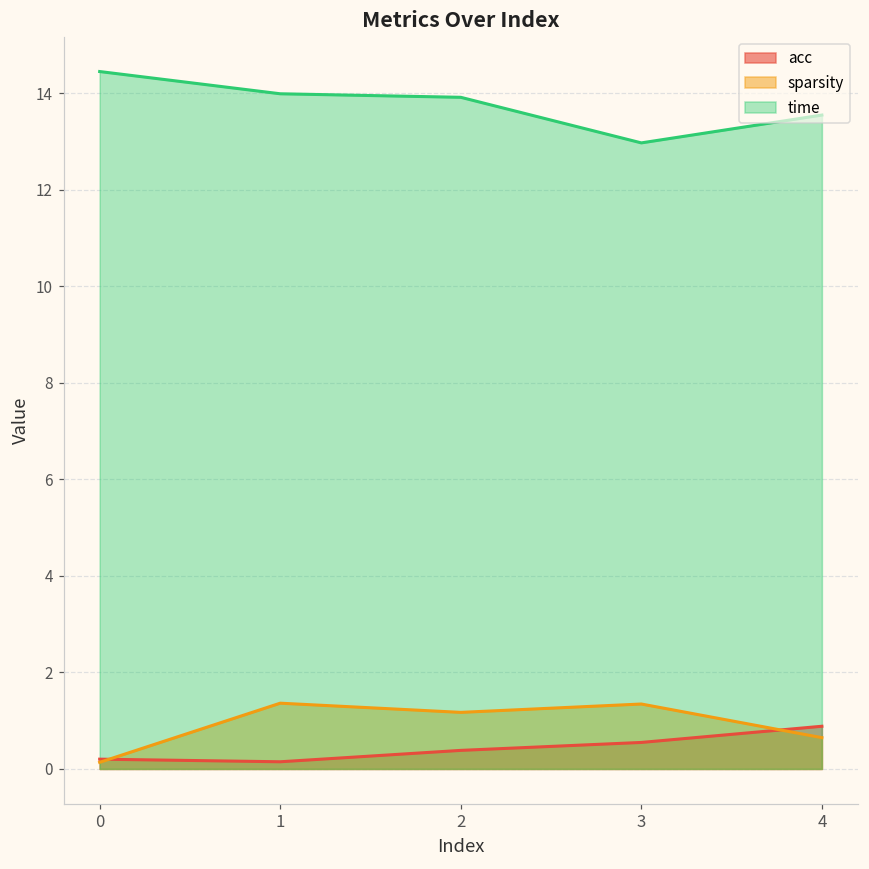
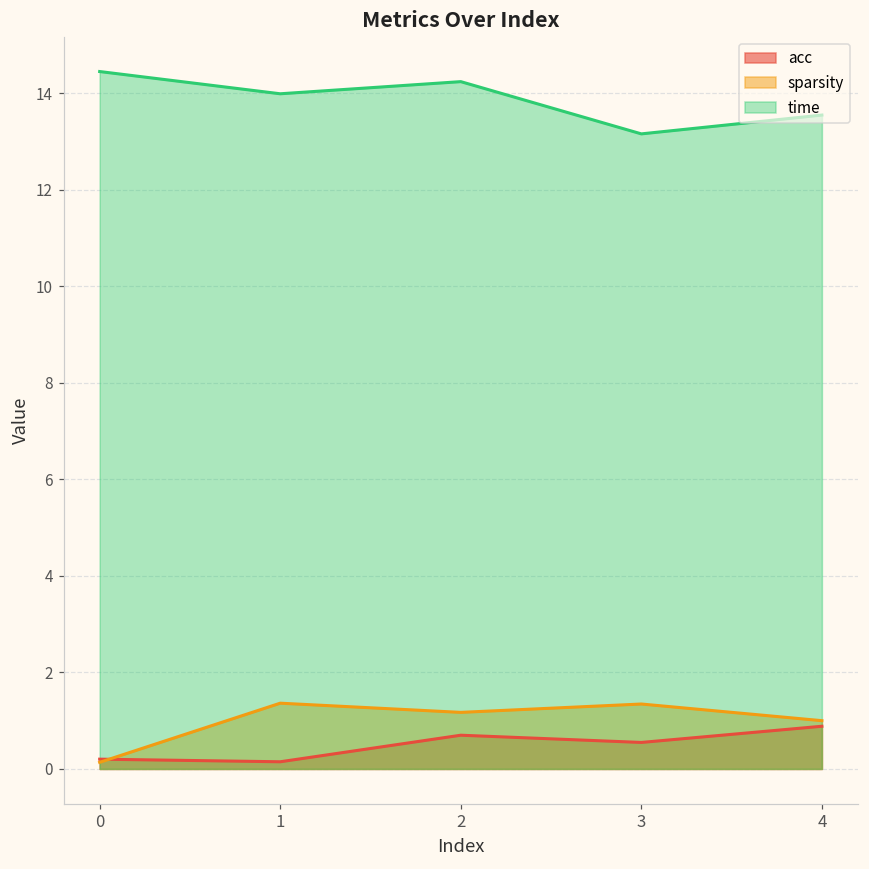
  {
    "acc": {
      "0": 0.2,
      "1": 0.1,
-     "2": 0.4,
+     "2": 0.7,
      "3": 0.5,
      "4": 0.9
    },
    "sparsity": {
      "0": 0.1,
      "1": 1.4,
      "2": 1.2,
      "3": 1.3,
-     "4": 0.6
+     "4": 1.0
    },
    "time": {
      "0": 14.4,
      "1": 14.0,
-     "2": 13.9,
-     "3": 13.0
+     "2": 14.2,
+     "3": 13.2
    }
  }
